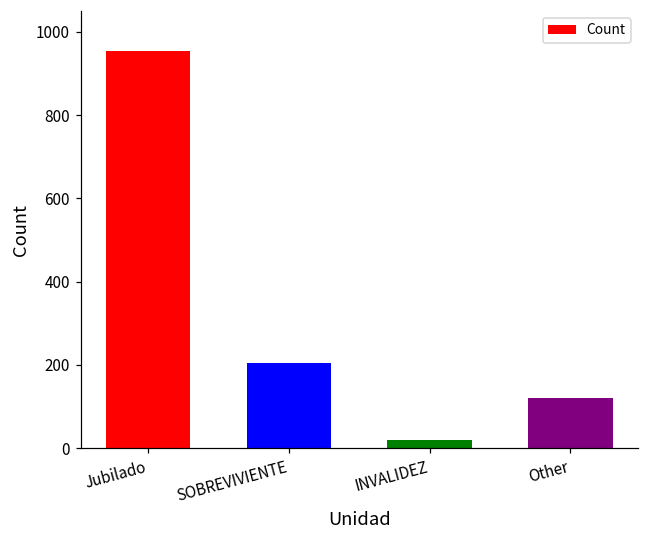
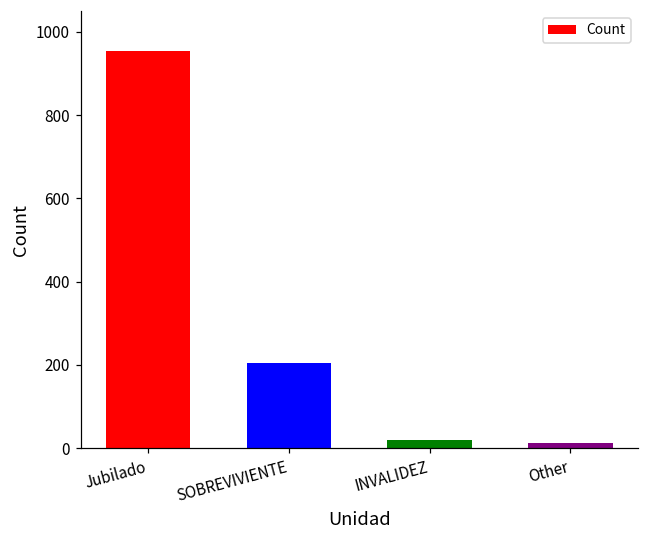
  {
    "Jubilado": 950,
    "SOBREVIVIENTE": 210,
    "INVALIDEZ": 20,
-   "Other": 120
+   "Other": 10
  }
